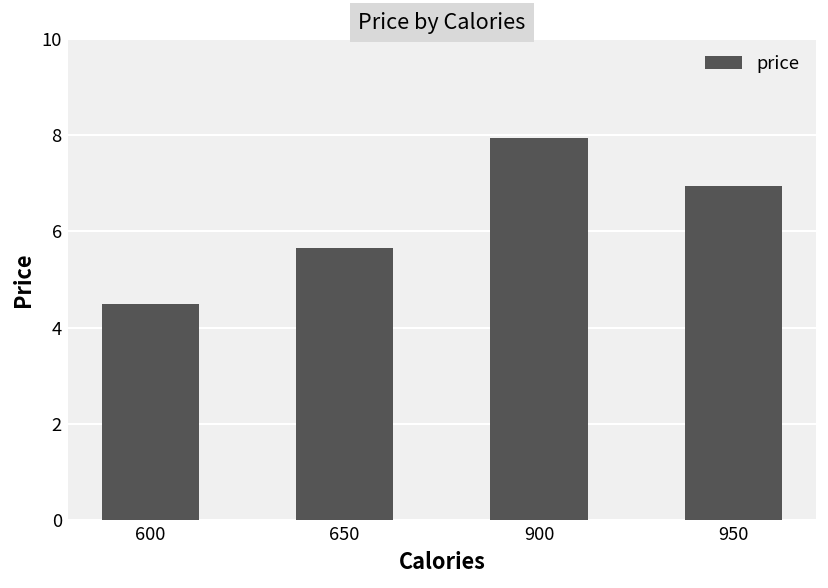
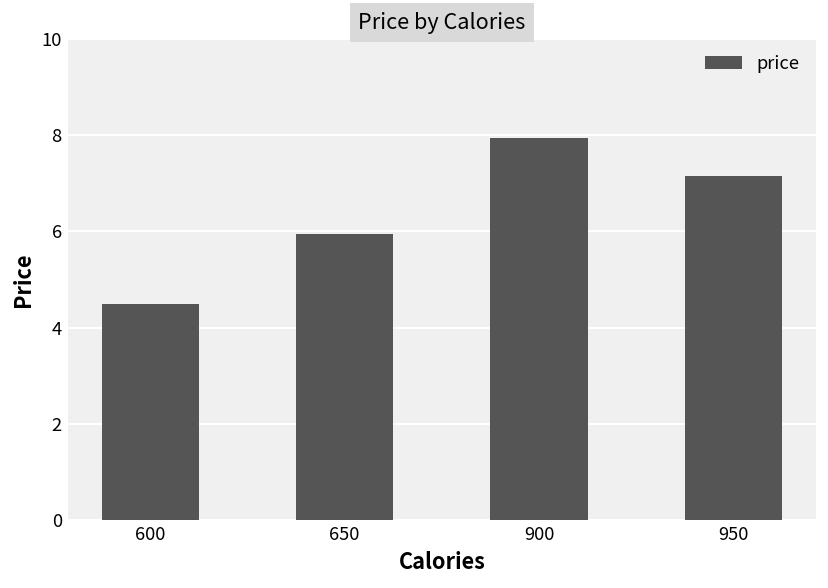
  {
    "600": 4.5,
-   "650": 5.7,
+   "650": 6.0,
    "900": 8.0,
-   "950": 7.0
+   "950": 7.2
  }
